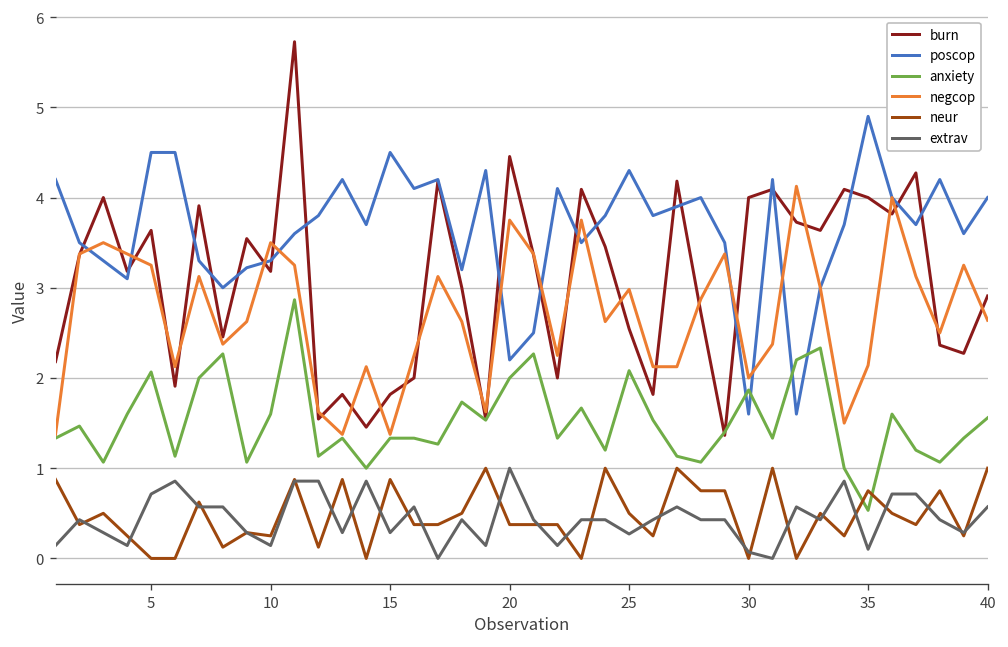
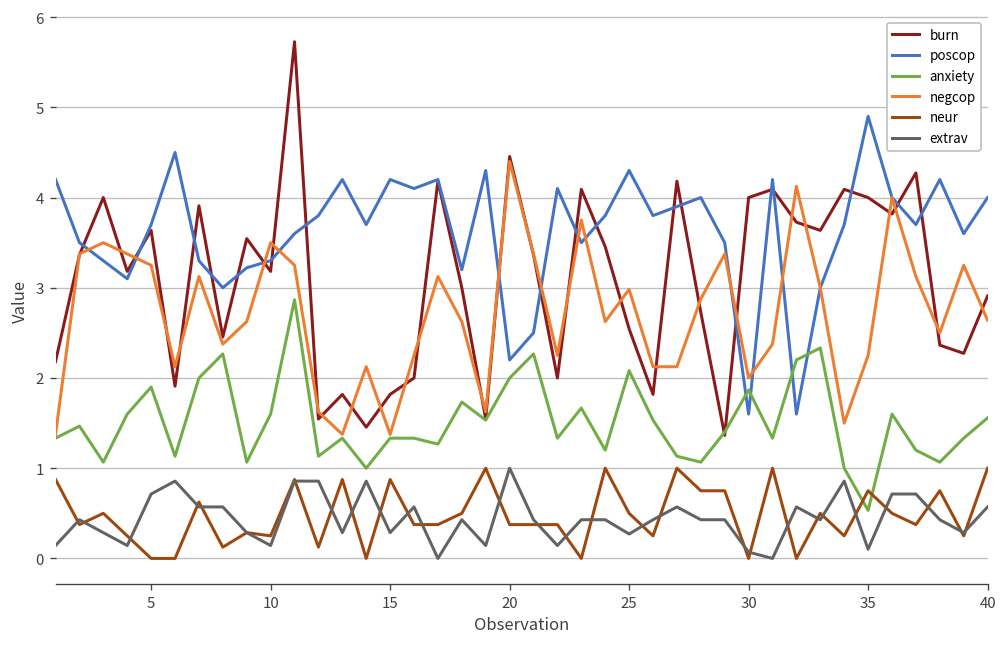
  {
    "poscop": {
-     "5": 4.5,
+     "5": 3.7,
      "10": 3.3,
-     "15": 4.5,
+     "15": 4.2,
      "20": 2.2,
      "25": 4.3,
      "30": 1.6,
      "35": 4.9,
      "40": 4.0
    },
    "anxiety": {
-     "5": 2.1,
+     "5": 1.9,
      "10": 1.6,
      "15": 1.3,
      "20": 2.0,
      "25": 2.1,
      "30": 1.9,
      "35": 0.5,
      "40": 1.6
    },
    "negcop": {
      "5": 3.3,
      "10": 3.5,
      "15": 1.4,
-     "20": 3.8,
+     "20": 4.4,
      "25": 3.0,
      "30": 2.0,
-     "35": 2.1,
+     "35": 2.3,
      "40": 2.6
    },
    "extrav": {
      "5": 0.7,
      "10": 0.1,
      "15": 0.3,
      "20": 1.0,
      "25": 0.3,
      "30": 0.1,
      "35": 0.1,
      "40": 0.6
    }
  }
